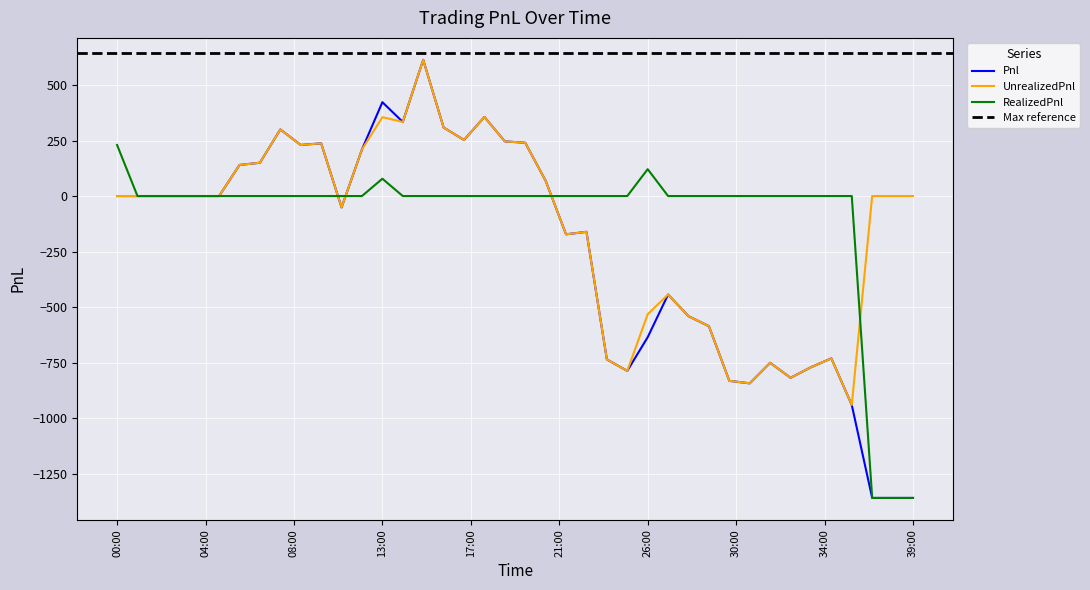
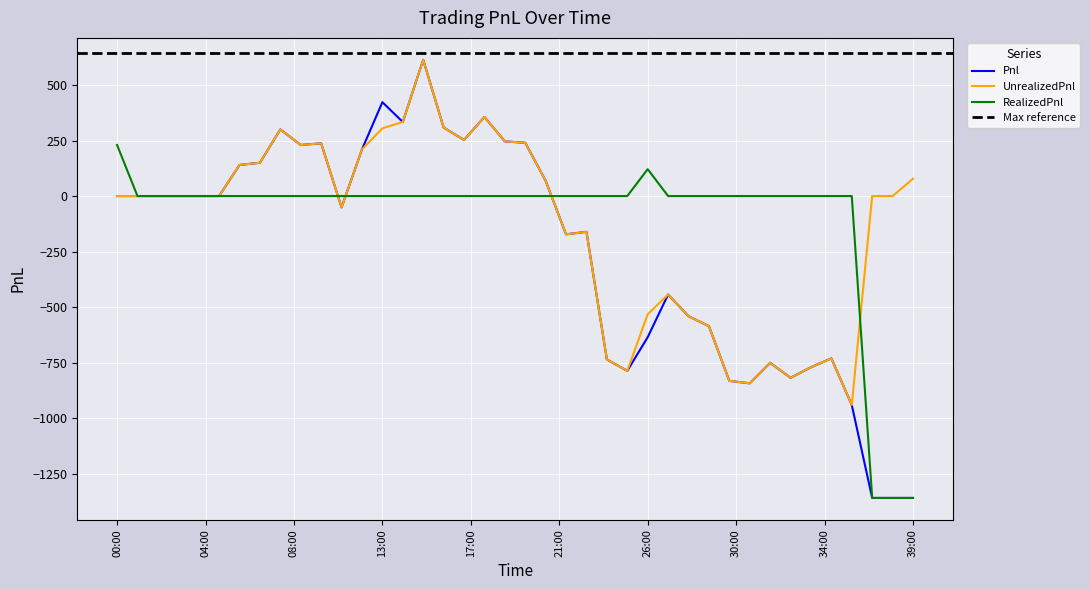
  {
    "Pnl": {
      "13:00": 420,
      "26:00": -640
    },
    "UnrealizedPnl": {
-     "13:00": 360,
+     "13:00": 300,
      "26:00": -530,
-     "39:00": 0
+     "39:00": 80
    },
    "RealizedPnl": {
      "00:00": 230,
-     "13:00": 80,
+     "13:00": 0,
      "26:00": 120
    }
  }
